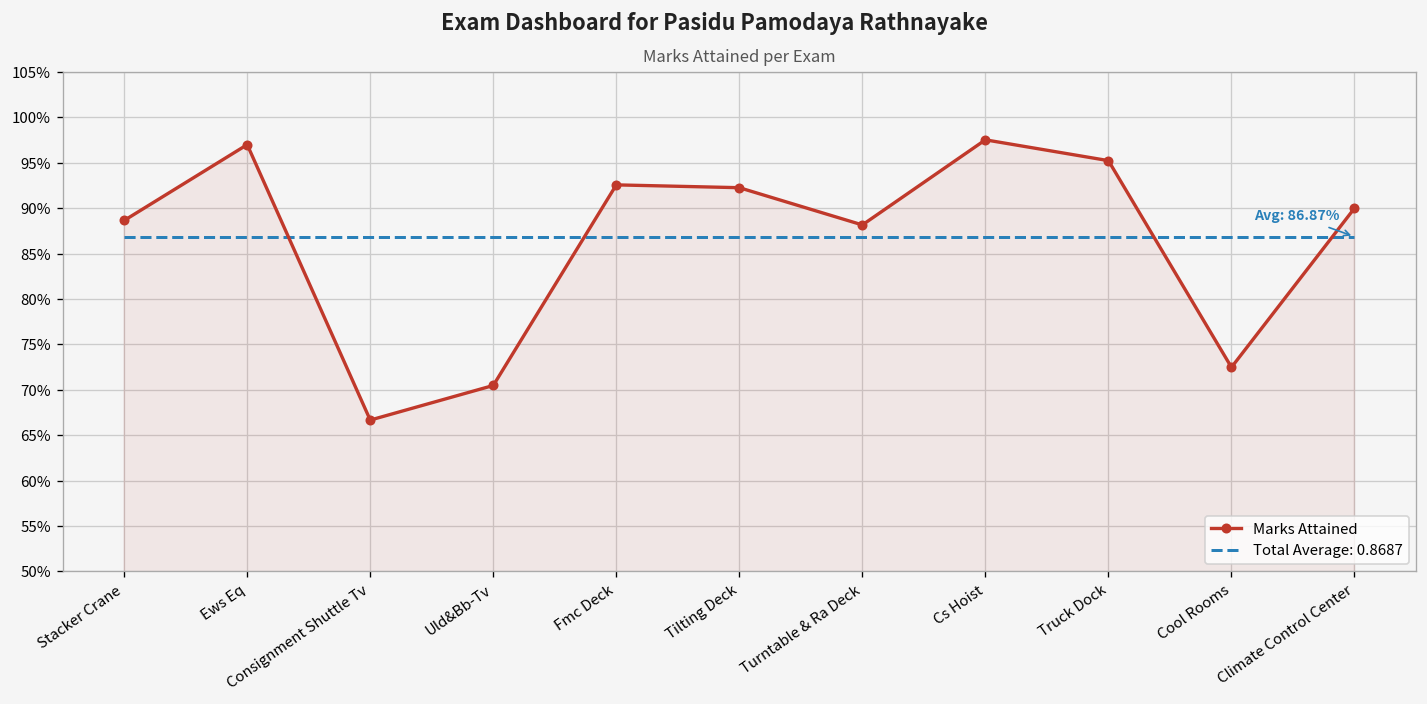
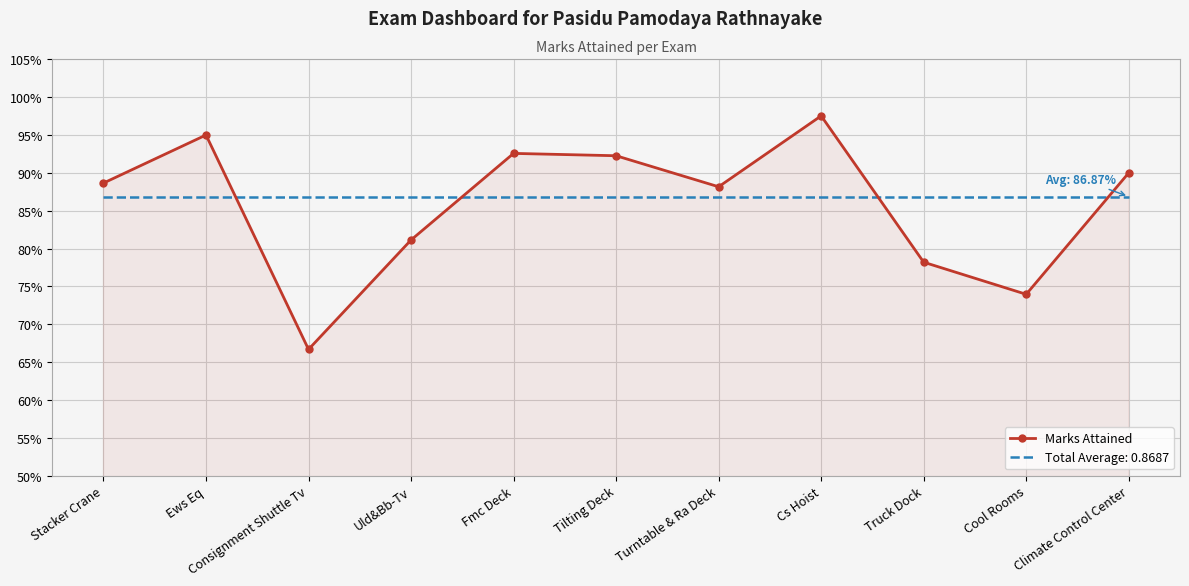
  {
    "Marks Attained": {
      "Stacker Crane": "89%",
-     "Ews Eq": "97%",
+     "Ews Eq": "95%",
      "Consignment Shuttle Tv": "67%",
-     "Uld&Bb-Tv": "70%",
+     "Uld&Bb-Tv": "81%",
      "Fmc Deck": "93%",
      "Tilting Deck": "92%",
      "Turntable & Ra Deck": "88%",
      "Cs Hoist": "98%",
-     "Truck Dock": "95%",
-     "Cool Rooms": "72%"
+     "Truck Dock": "78%",
+     "Cool Rooms": "74%"
    },
    "Total Average: 0.8687": {
      "Climate Control Center": "86.87%"
    }
  }
